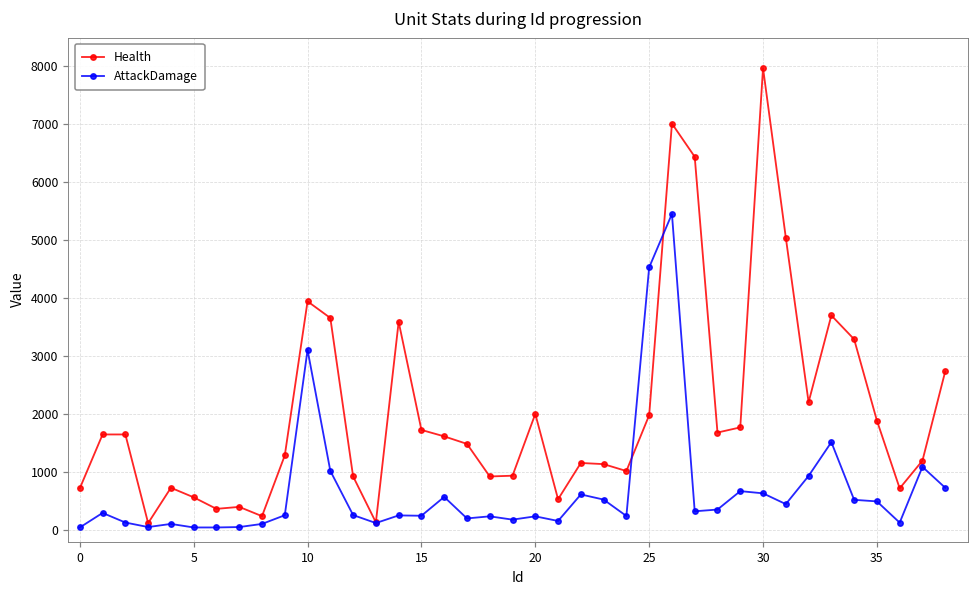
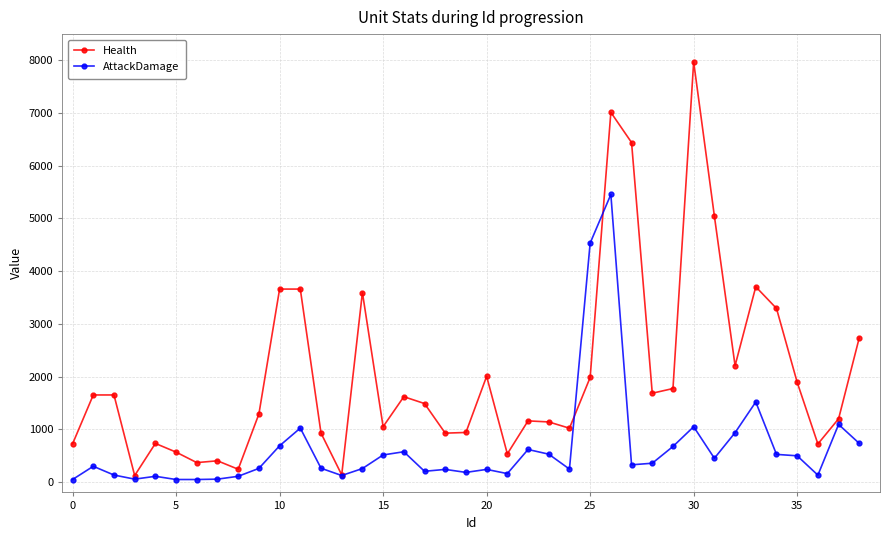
  {
    "Health": {
      "0": 700,
      "5": 600,
-     "10": 3900,
-     "15": 1700,
+     "10": 3700,
+     "15": 1000,
      "20": 2000,
      "25": 2000,
      "30": 8000,
      "35": 1900
    },
    "AttackDamage": {
      "0": 0,
      "5": 0,
-     "10": 3100,
-     "15": 200,
+     "10": 700,
+     "15": 500,
      "20": 200,
      "25": 4500,
-     "30": 600,
+     "30": 1000,
      "35": 500
    }
  }
